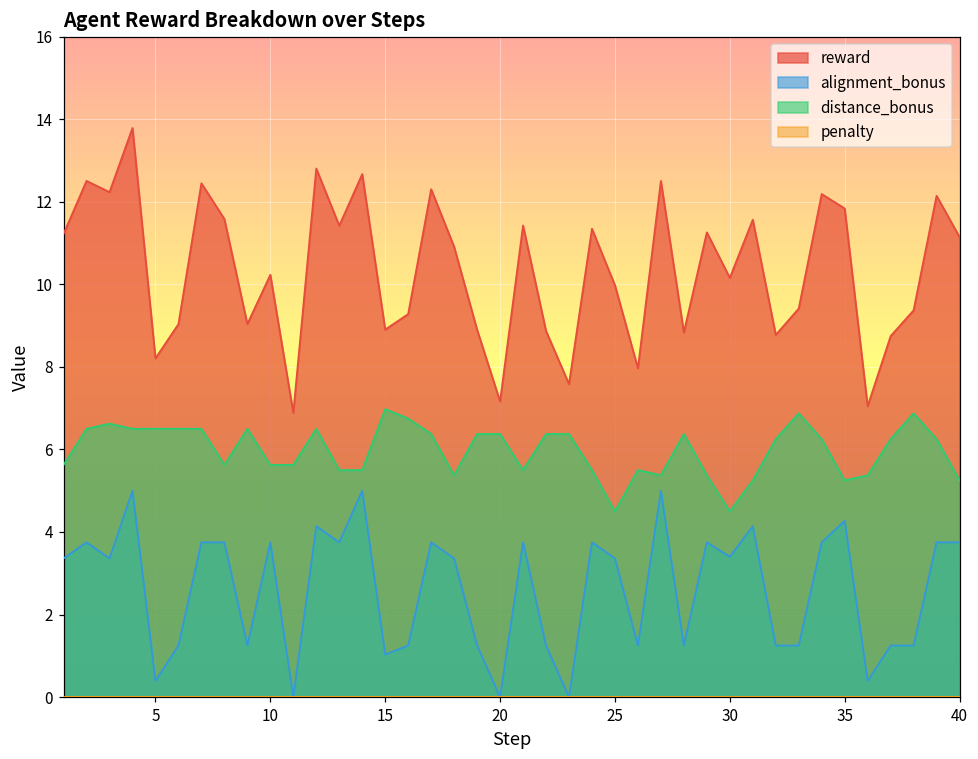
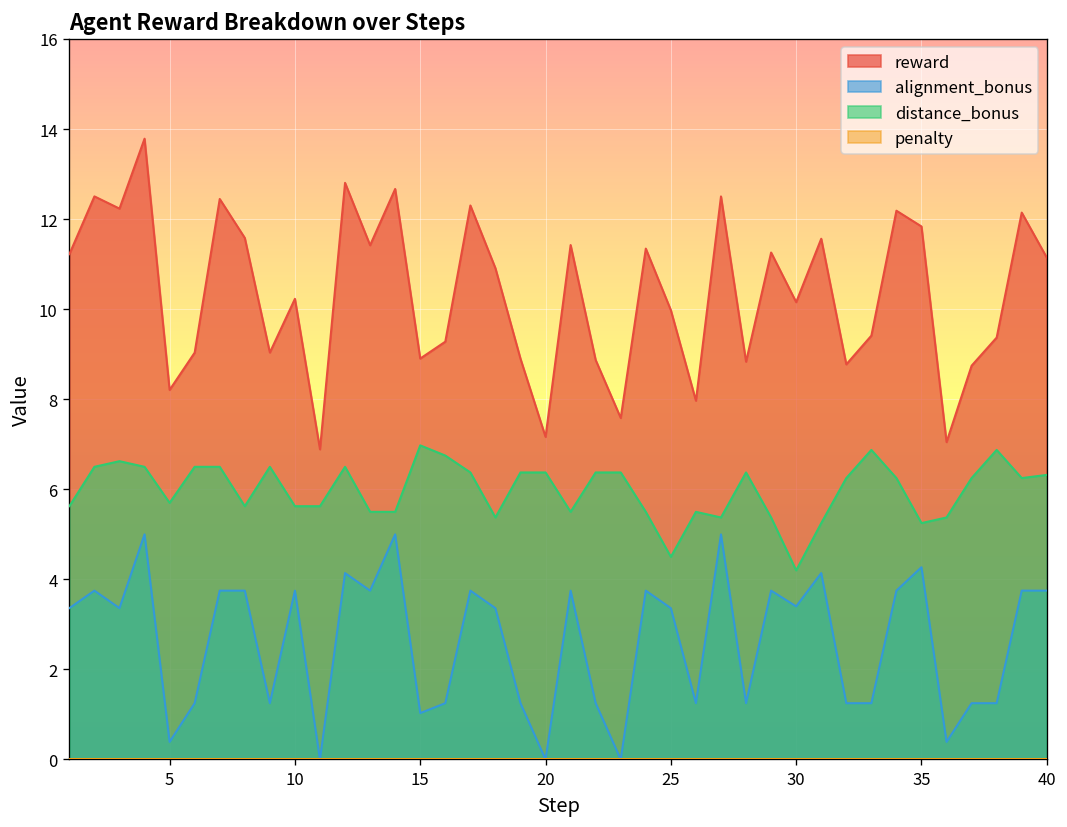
  {
    "reward": {
      "5": 8.2,
      "10": 10.2,
      "15": 8.9,
      "20": 7.2,
      "25": 10.0,
      "30": 10.2,
      "35": 11.8,
      "40": 11.1
    },
    "alignment_bonus": {
      "5": 0.4,
      "10": 3.8,
      "15": 1.0,
      "25": 3.4,
      "30": 3.4,
      "35": 4.3,
      "40": 3.8
    },
    "distance_bonus": {
-     "5": 6.5,
+     "5": 5.7,
      "10": 5.6,
      "15": 7.0,
      "20": 6.4,
      "25": 4.5,
-     "30": 4.5,
+     "30": 4.2,
      "35": 5.3,
-     "40": 5.3
+     "40": 6.3
    },
    "penalty": {
      "5": 0.0,
      "10": 0.0,
      "15": 0.0,
      "25": 0.0,
      "30": 0.0,
      "35": 0.0,
      "40": 0.0
    }
  }
